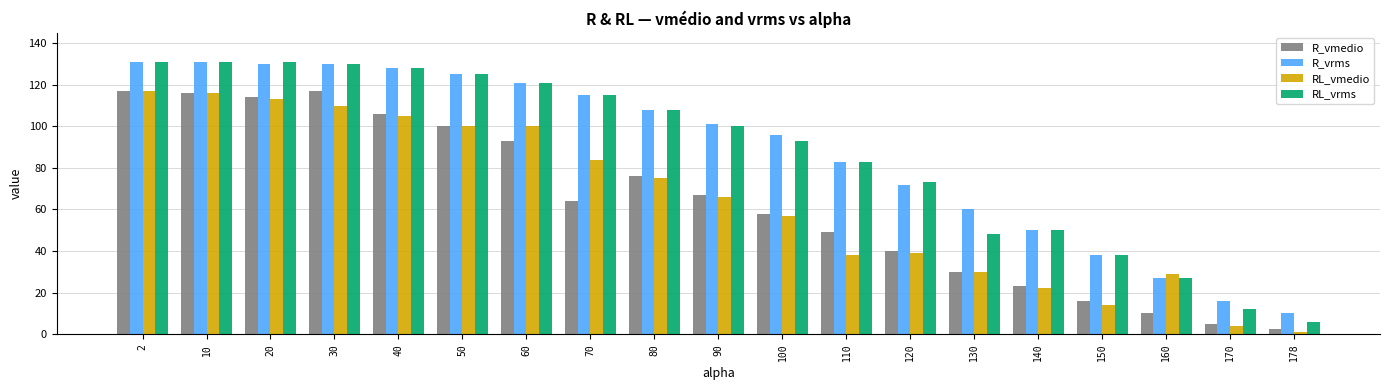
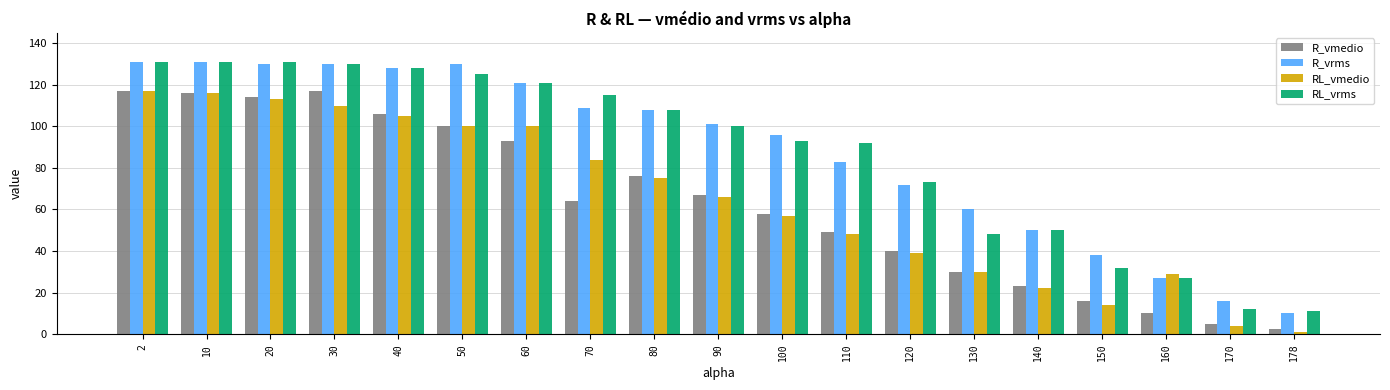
  {
    "R_vmedio": {
      "2": 117,
      "10": 116,
      "20": 114,
      "30": 117,
      "40": 106,
      "50": 100,
      "60": 93,
      "70": 64,
      "80": 76,
      "90": 67,
      "100": 58,
      "110": 49,
      "120": 40,
      "130": 30,
      "140": 23,
      "150": 16,
      "160": 10,
      "170": 5,
      "178": 3
    },
    "R_vrms": {
      "2": 131,
      "10": 131,
      "20": 130,
      "30": 130,
      "40": 128,
-     "50": 125,
+     "50": 130,
      "60": 121,
-     "70": 115,
+     "70": 109,
      "80": 108,
      "90": 101,
      "100": 96,
      "110": 83,
      "120": 72,
      "130": 60,
      "140": 50,
      "150": 38,
      "160": 27,
      "170": 16,
      "178": 10
    },
    "RL_vmedio": {
      "2": 117,
      "10": 116,
      "20": 113,
      "30": 110,
      "40": 105,
      "50": 100,
      "60": 100,
      "70": 84,
      "80": 75,
      "90": 66,
      "100": 57,
-     "110": 38,
+     "110": 48,
      "120": 39,
      "130": 30,
      "140": 22,
      "150": 14,
      "160": 29,
      "170": 4
    },
    "RL_vrms": {
      "2": 131,
      "10": 131,
      "20": 131,
      "30": 130,
      "40": 128,
      "50": 125,
      "60": 121,
      "70": 115,
      "80": 108,
      "90": 100,
      "100": 93,
-     "110": 83,
+     "110": 92,
      "120": 73,
      "130": 48,
      "140": 50,
-     "150": 38,
+     "150": 32,
      "160": 27,
      "170": 12,
-     "178": 6
+     "178": 11
    }
  }
